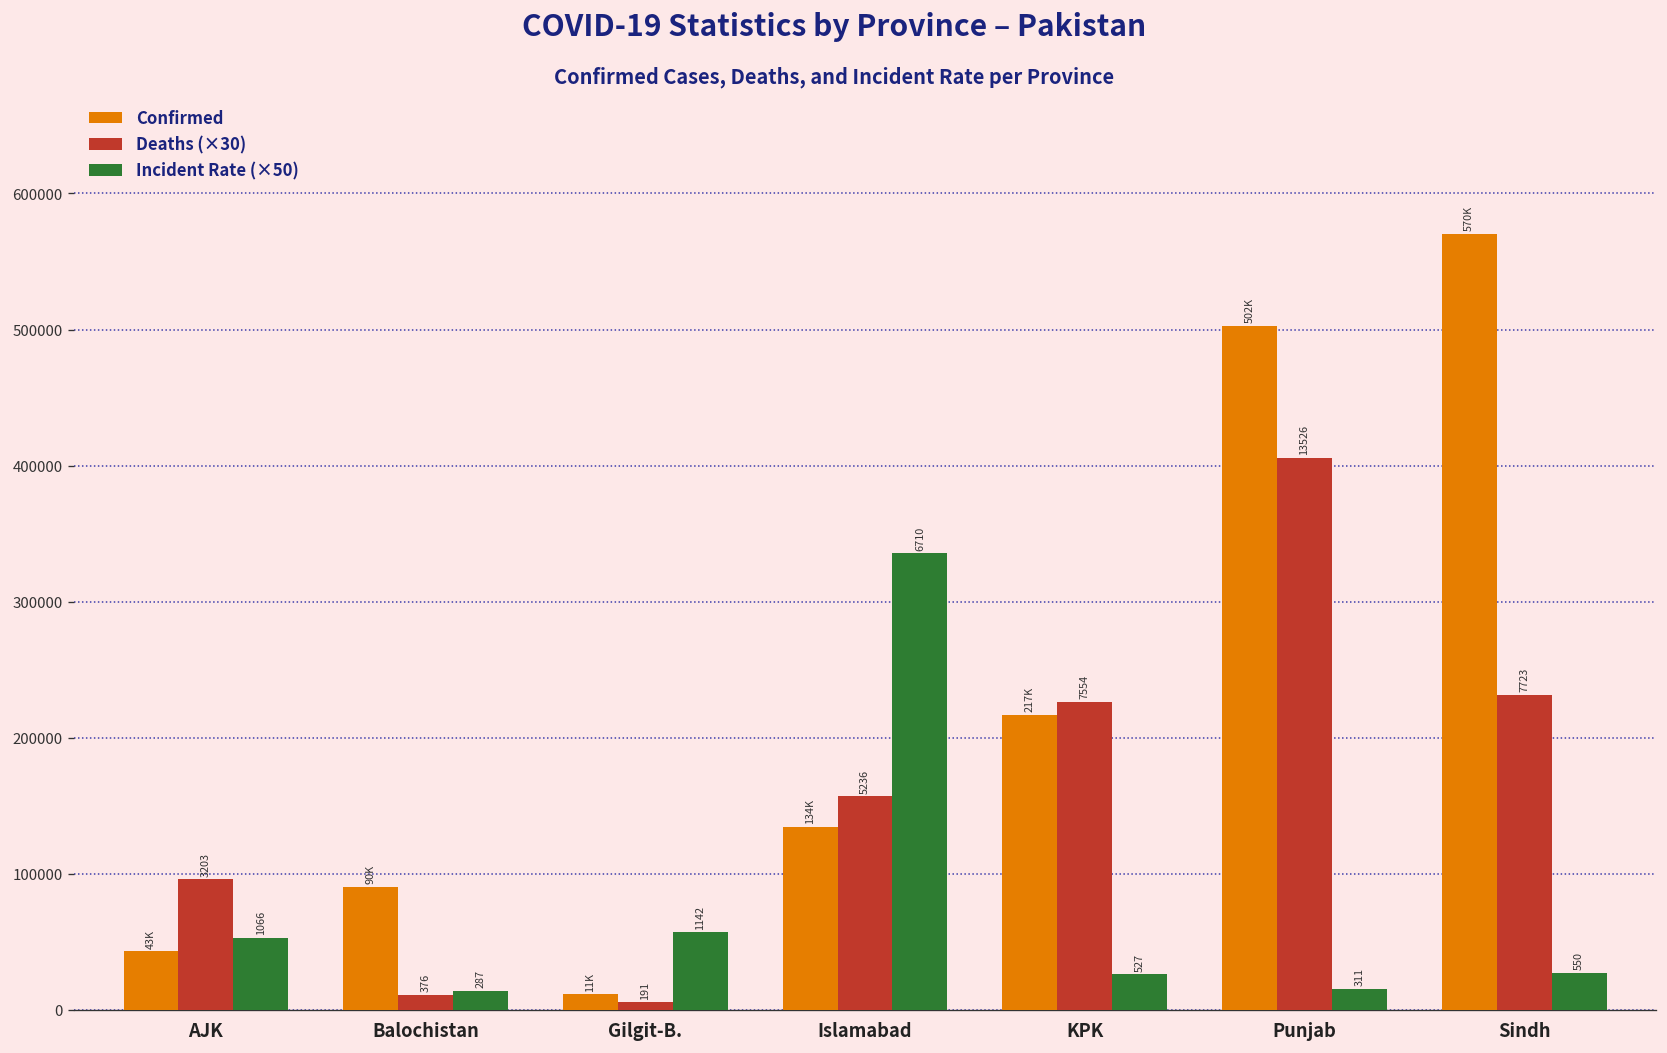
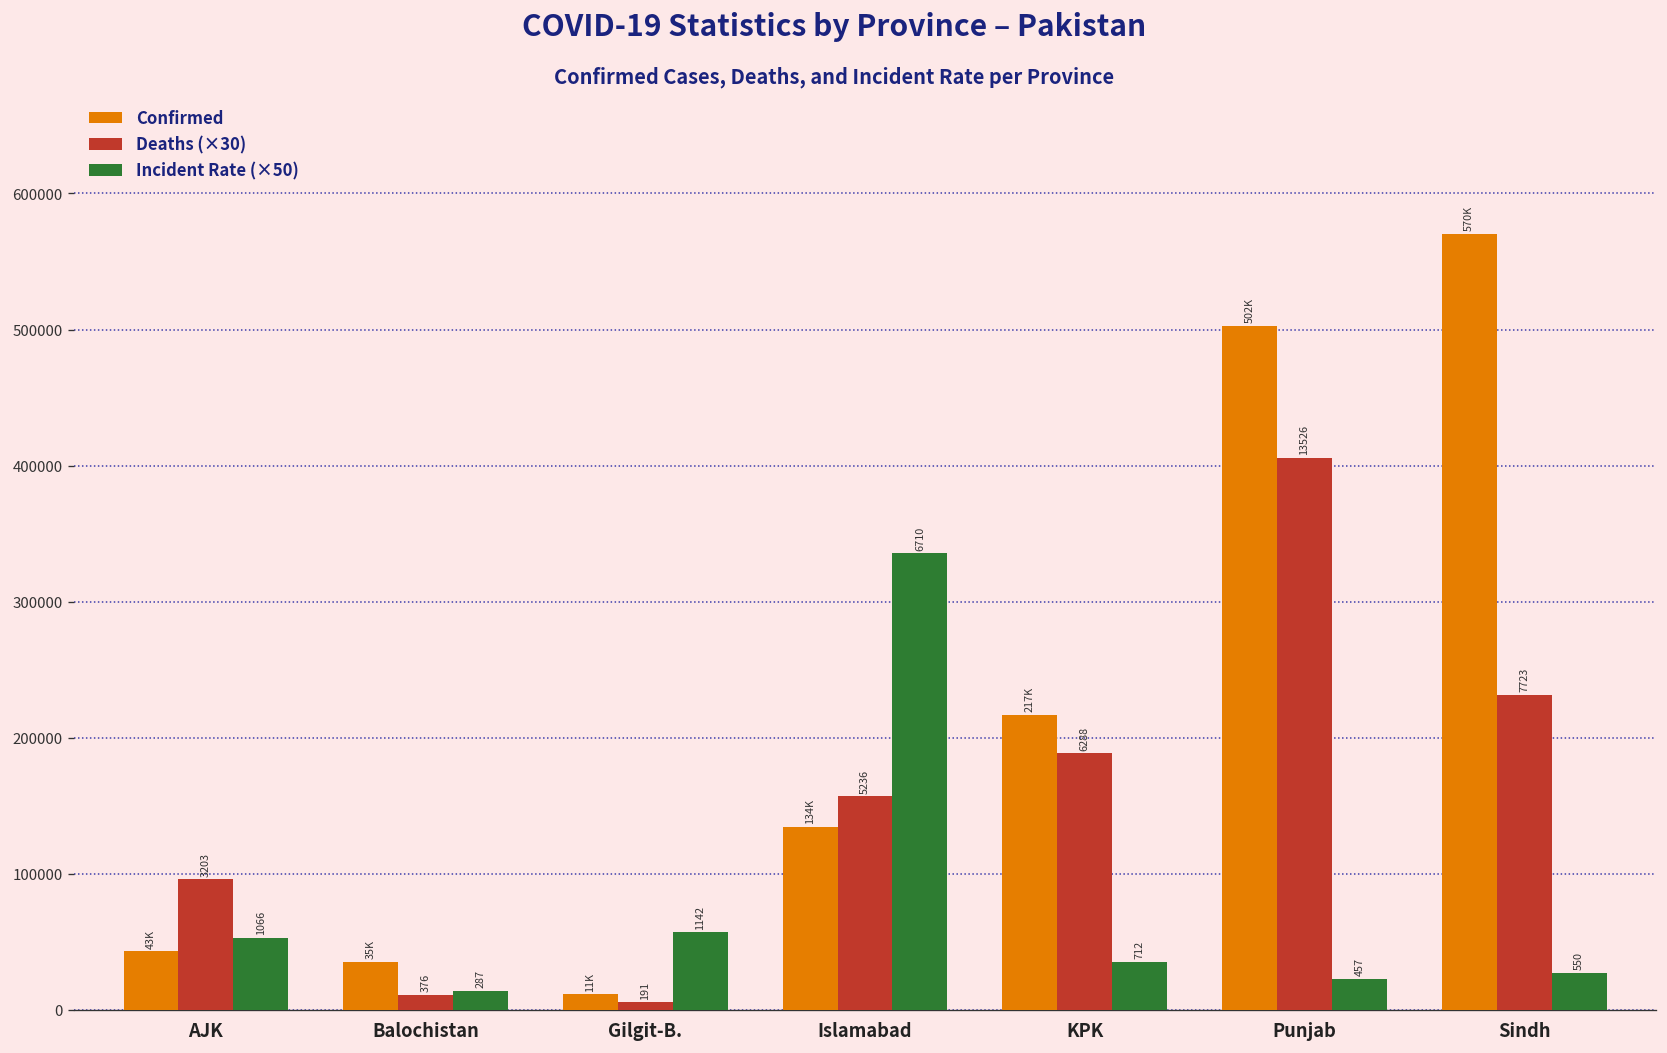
  {
    "Confirmed": {
      "AJK": "43K",
-     "Balochistan": "90K",
+     "Balochistan": "35K",
      "KPK": "217K",
      "Sindh": "570K"
    },
    "Deaths (×30)": {
-     "KPK": "7554"
+     "KPK": "6288"
    },
    "Incident Rate (×50)": {
-     "KPK": "527",
-     "Punjab": "311"
+     "KPK": "712",
+     "Punjab": "457"
    }
  }
